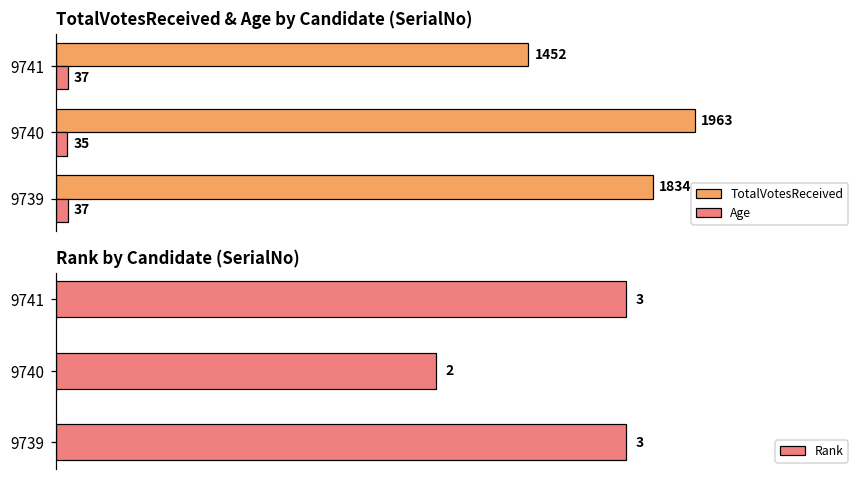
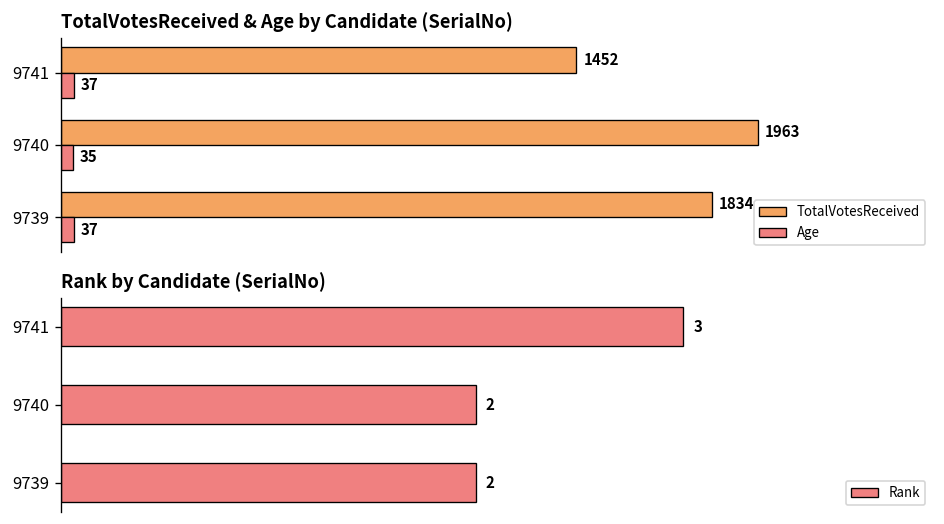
  {
    "Rank by Candidate (SerialNo)": {
      "9741": 3,
      "9740": 2,
-     "9739": 3
+     "9739": 2
    }
  }
